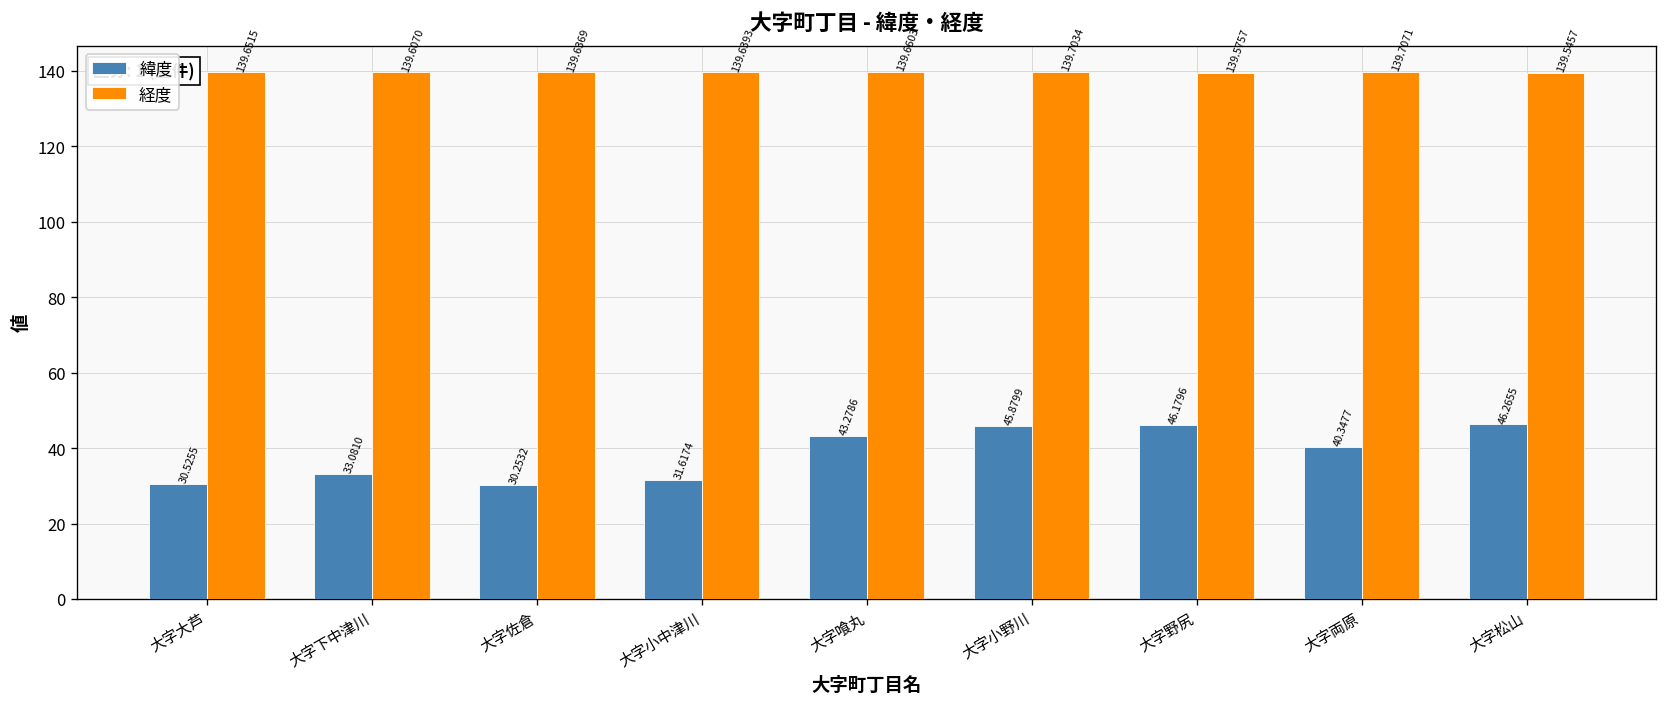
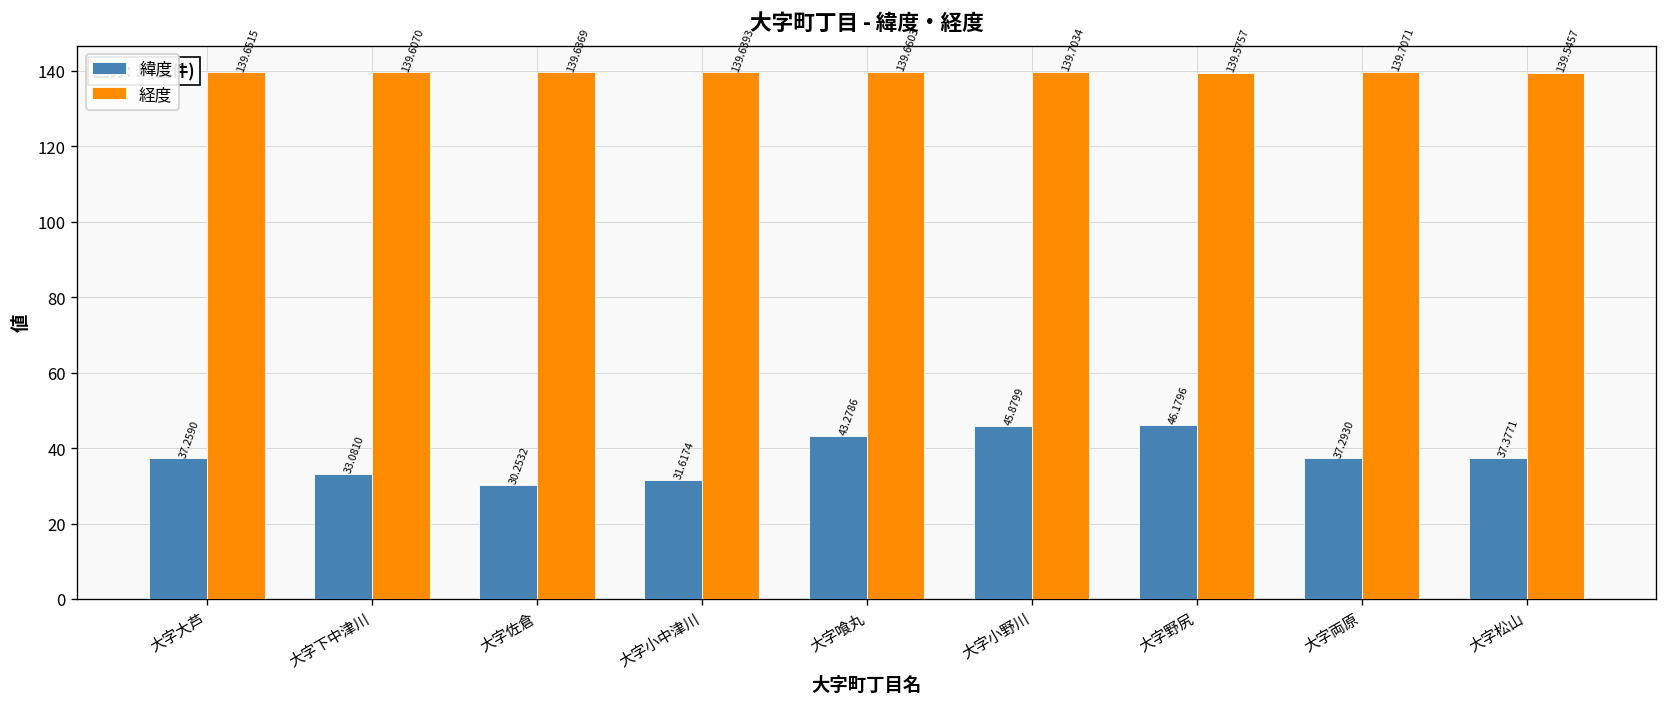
  {
    "緯度": {
-     "大字大芦": 30.5255,
+     "大字大芦": 37.2590,
      "大字下中津川": 33.0810,
      "大字佐倉": 30.2532,
      "大字小中津川": 31.6174,
      "大字喰丸": 43.2786,
      "大字小野川": 45.8799,
      "大字野尻": 46.1796,
-     "大字両原": 40.3477,
-     "大字松山": 46.2655
+     "大字両原": 37.2930,
+     "大字松山": 37.3771
    },
    "経度": {
      "大字大芦": 139.6515,
      "大字下中津川": 139.6070,
      "大字佐倉": 139.6369,
      "大字小中津川": 139.6393,
      "大字喰丸": 139.6603,
      "大字小野川": 139.7034,
      "大字野尻": 139.5757,
      "大字両原": 139.7071,
      "大字松山": 139.5457
    }
  }
